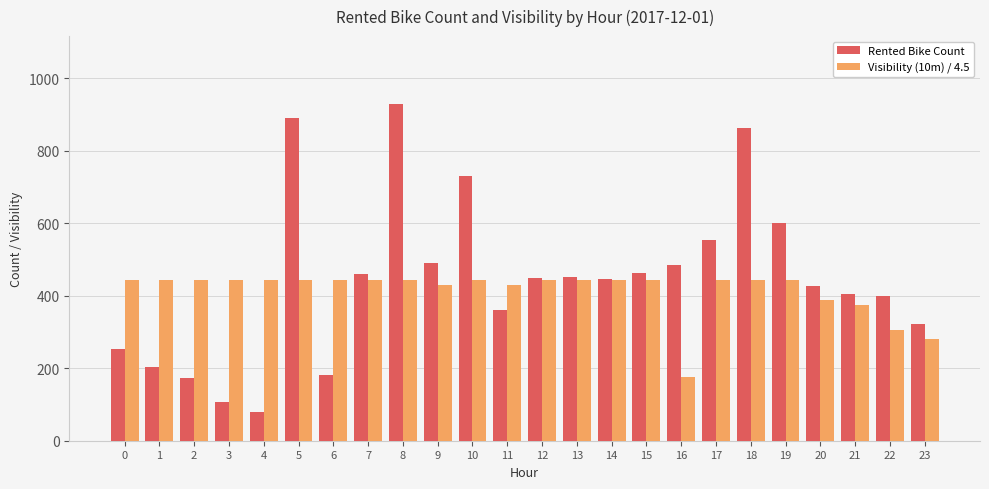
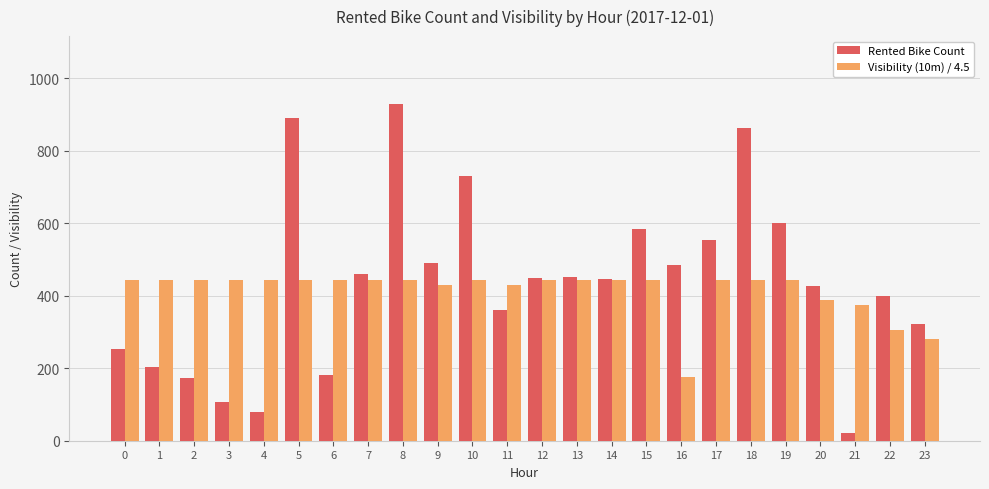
  {
    "Rented Bike Count": {
      "0": 250,
      "1": 200,
      "2": 170,
      "3": 110,
      "4": 80,
      "5": 890,
      "6": 180,
      "7": 460,
      "8": 930,
      "9": 490,
      "10": 730,
      "11": 360,
      "12": 450,
      "13": 450,
      "14": 450,
-     "15": 460,
+     "15": 580,
      "16": 480,
      "17": 560,
      "18": 860,
      "19": 600,
      "20": 430,
-     "21": 410,
+     "21": 20,
      "22": 400,
      "23": 320
    },
    "Visibility (10m) / 4.5": {
      "0": 440,
      "1": 440,
      "2": 440,
      "3": 440,
      "4": 440,
      "5": 440,
      "6": 440,
      "7": 440,
      "8": 440,
      "9": 430,
      "10": 440,
      "11": 430,
      "12": 440,
      "13": 440,
      "14": 440,
      "15": 440,
      "16": 180,
      "17": 440,
      "18": 440,
      "19": 440,
      "20": 390,
      "21": 370,
      "22": 310,
      "23": 280
    }
  }
